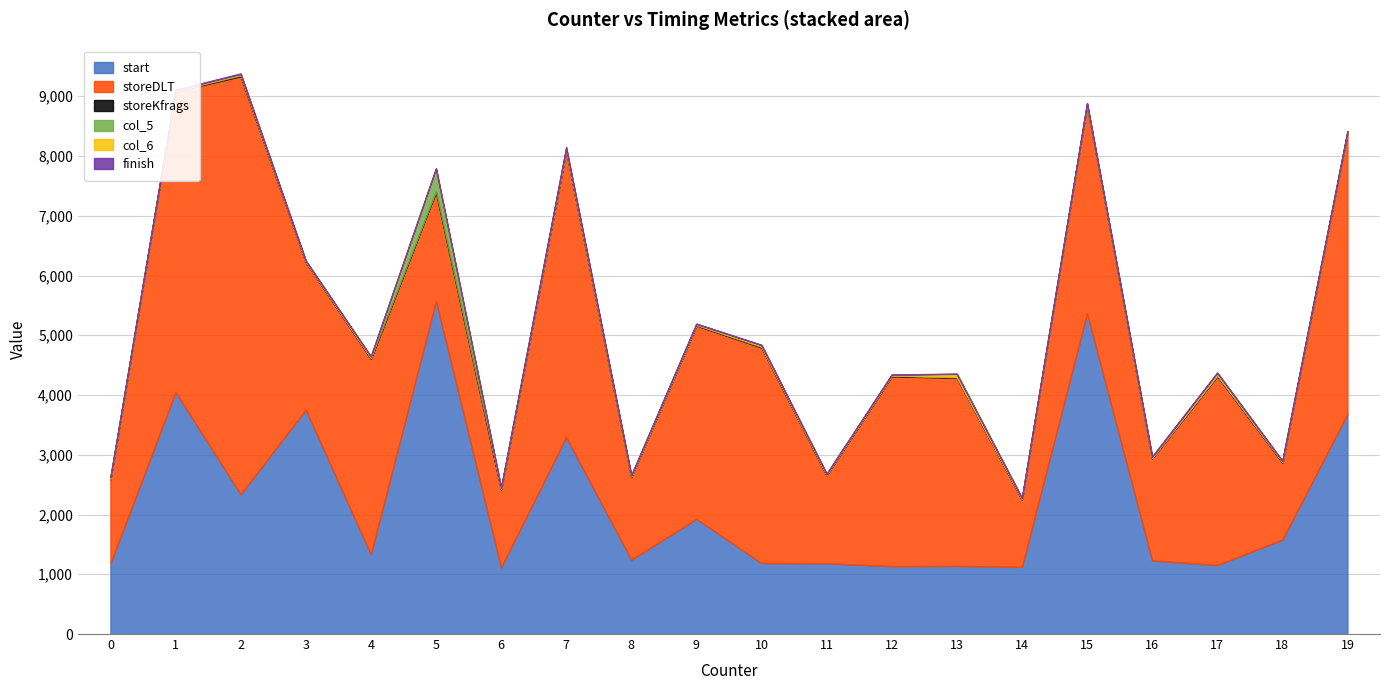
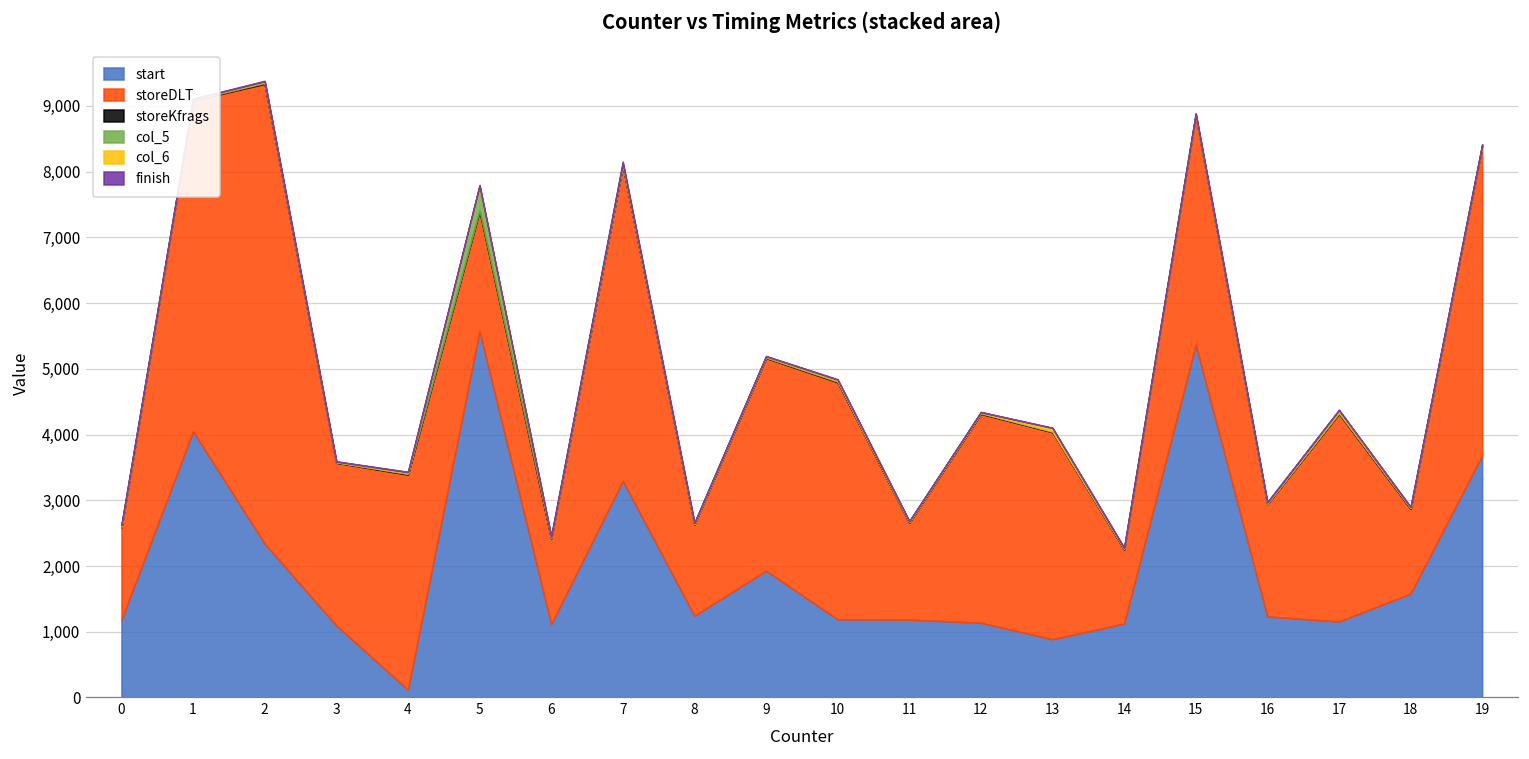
  {
    "start": {
      "0": "1,200",
      "1": "4,000",
      "2": "2,300",
-     "3": "3,800",
-     "4": "1,300",
+     "3": "1,100",
+     "4": "100",
      "5": "5,600",
      "6": "1,100",
      "7": "3,300",
      "8": "1,200",
      "9": "1,900",
      "10": "1,200",
      "11": "1,200",
      "12": "1,100",
-     "13": "1,100",
+     "13": "900",
      "14": "1,100",
      "15": "5,400",
      "16": "1,200",
      "17": "1,200",
      "18": "1,600",
      "19": "3,700"
    }
  }
